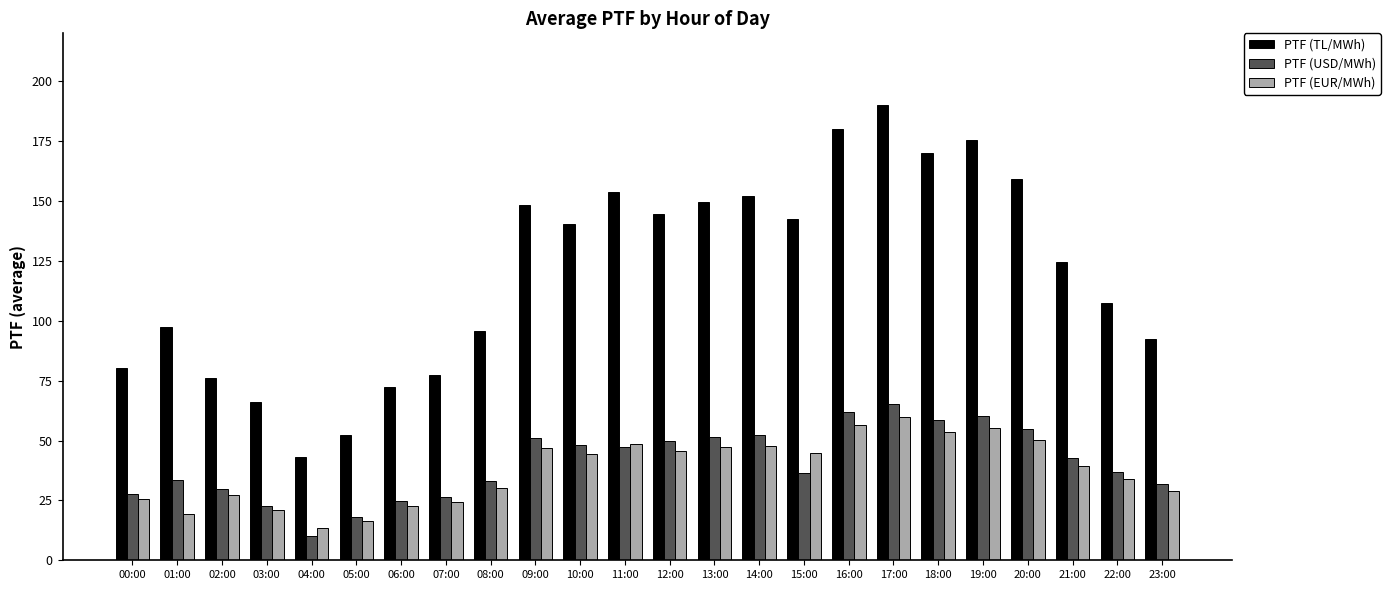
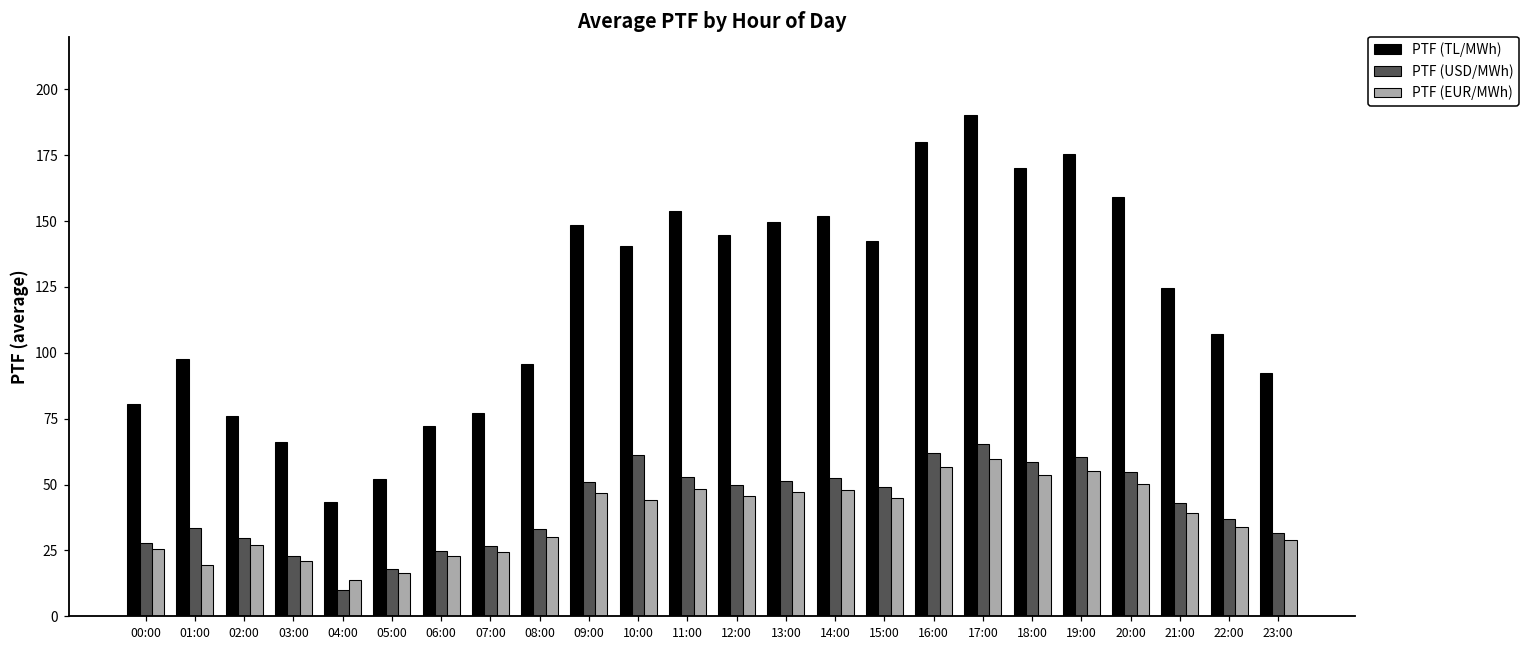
  {
    "PTF (TL/MWh)": {
      "00:00": 80,
      "01:00": 98,
      "02:00": 76,
      "03:00": 66,
      "04:00": 43,
      "05:00": 52,
      "06:00": 72,
      "07:00": 77,
      "08:00": 96,
      "09:00": 149,
      "10:00": 140,
      "11:00": 154,
      "12:00": 145,
      "13:00": 150,
      "14:00": 152,
      "15:00": 143,
      "16:00": 180,
      "17:00": 190,
      "18:00": 170,
      "19:00": 176,
      "20:00": 159,
      "21:00": 125,
      "22:00": 107,
      "23:00": 92
    },
    "PTF (USD/MWh)": {
      "00:00": 28,
      "01:00": 34,
      "02:00": 30,
      "03:00": 23,
      "04:00": 10,
      "05:00": 18,
      "06:00": 25,
      "07:00": 27,
      "08:00": 33,
      "09:00": 51,
-     "10:00": 48,
-     "11:00": 47,
+     "10:00": 61,
+     "11:00": 53,
      "12:00": 50,
      "13:00": 52,
      "14:00": 52,
-     "15:00": 37,
+     "15:00": 49,
      "16:00": 62,
      "17:00": 65,
      "18:00": 58,
      "19:00": 60,
      "20:00": 55,
      "21:00": 43,
      "22:00": 37,
      "23:00": 32
    },
    "PTF (EUR/MWh)": {
      "00:00": 25,
      "01:00": 20,
      "02:00": 27,
      "03:00": 21,
      "04:00": 14,
      "05:00": 16,
      "06:00": 23,
      "07:00": 24,
      "08:00": 30,
      "09:00": 47,
      "10:00": 44,
      "11:00": 48,
      "12:00": 46,
      "13:00": 47,
      "14:00": 48,
      "15:00": 45,
      "16:00": 57,
      "17:00": 60,
      "18:00": 54,
      "19:00": 55,
      "20:00": 50,
      "21:00": 39,
      "22:00": 34,
      "23:00": 29
    }
  }
